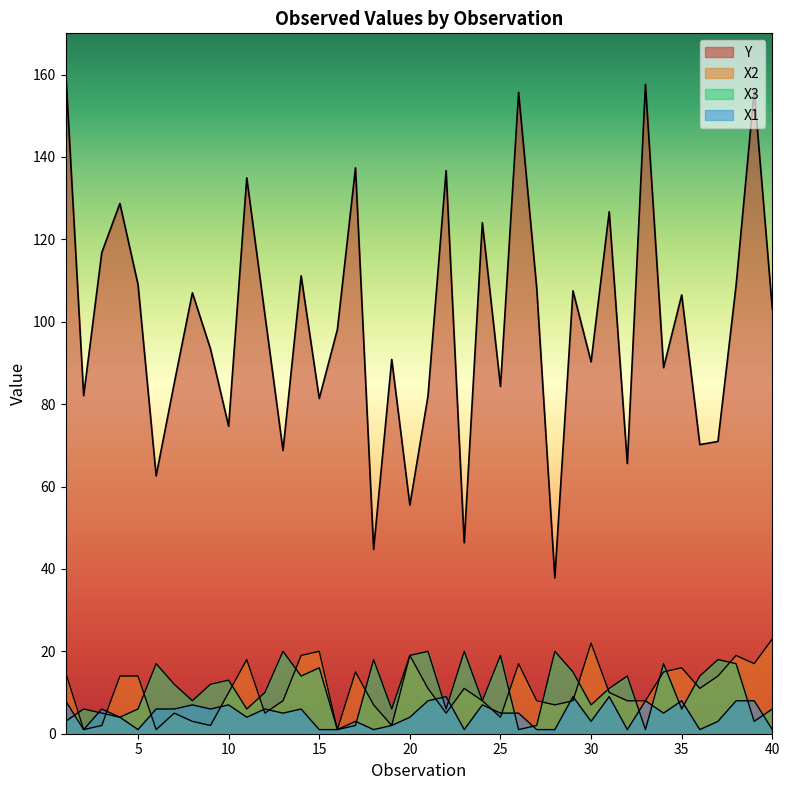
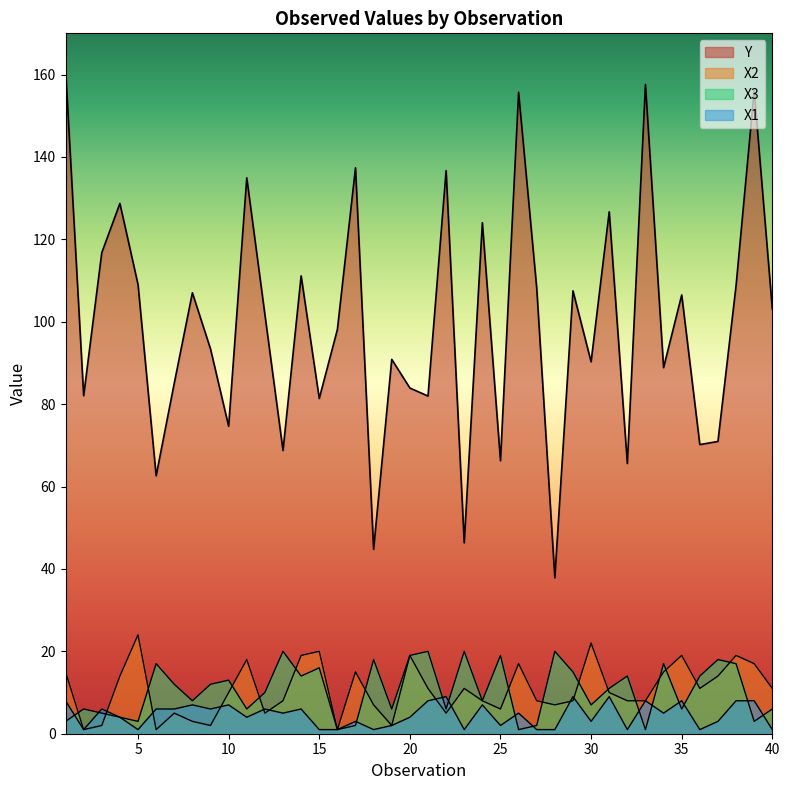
  {
    "Y": {
      "5": 109,
      "10": 75,
      "15": 81,
-     "20": 55,
-     "25": 84,
+     "20": 84,
+     "25": 66,
      "30": 90,
      "35": 107,
      "40": 103
    },
    "X2": {
-     "5": 14,
+     "5": 24,
      "10": 10,
      "15": 20,
-     "25": 4,
+     "25": 6,
      "30": 22,
-     "35": 16,
-     "40": 23
+     "35": 19,
+     "40": 11
    },
    "X3": {
-     "5": 6,
+     "5": 3,
      "10": 13,
      "15": 16,
      "25": 19,
      "30": 7,
      "35": 6,
      "40": 6
    },
    "X1": {
      "5": 1,
      "10": 7,
      "15": 1,
      "20": 4,
-     "25": 5,
+     "25": 2,
      "30": 3,
      "35": 8,
      "40": 1
    }
  }
